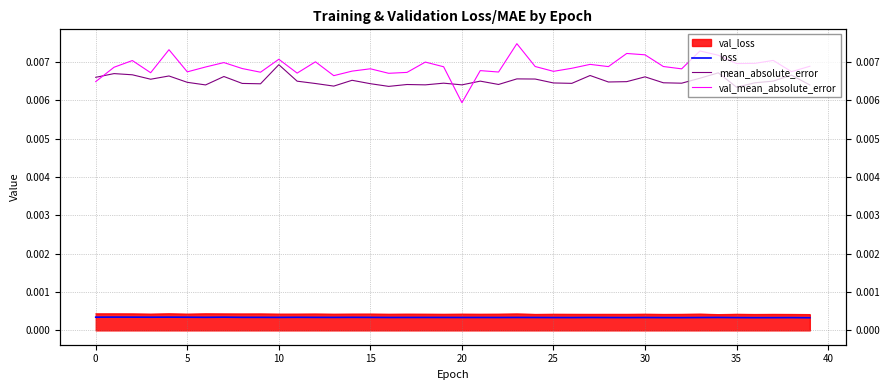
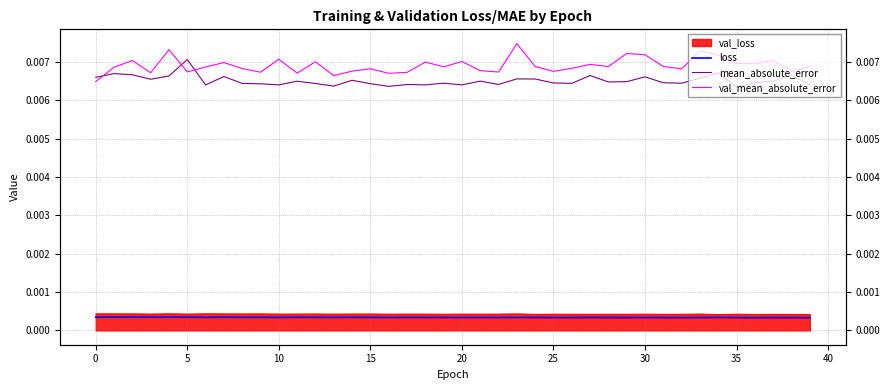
  {
    "val_loss": {
      "0": 0.0004,
      "5": 0.0004,
      "10": 0.0004,
      "15": 0.0004,
      "20": 0.0004,
      "25": 0.0004,
      "30": 0.0004,
      "35": 0.0004
    },
    "loss": {
      "0": 0.0003,
      "5": 0.0003,
      "10": 0.0003,
      "15": 0.0003,
      "20": 0.0003,
      "25": 0.0003,
      "30": 0.0003,
      "35": 0.0003
    },
    "mean_absolute_error": {
      "0": 0.0066,
-     "5": 0.0065,
-     "10": 0.0069,
+     "5": 0.0071,
+     "10": 0.0064,
      "15": 0.0064,
      "20": 0.0064,
      "25": 0.0064,
      "30": 0.0066
    },
    "val_mean_absolute_error": {
      "0": 0.0065,
      "5": 0.0067,
      "10": 0.0071,
      "15": 0.0068,
-     "20": 0.0059,
+     "20": 0.0070,
      "25": 0.0068,
      "30": 0.0072
    }
  }
